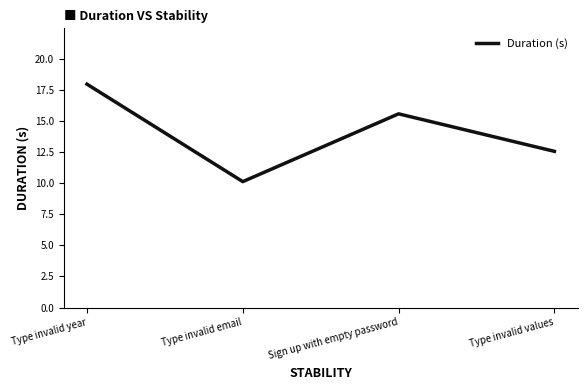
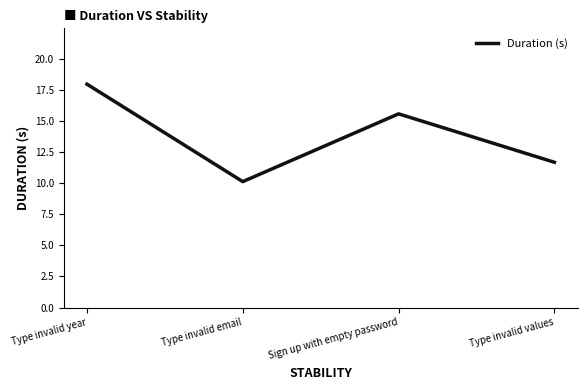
  {
    "Type invalid year": 18.0,
    "Type invalid email": 10.1,
    "Sign up with empty password": 15.6,
-   "Type invalid values": 12.6
+   "Type invalid values": 11.7
  }
